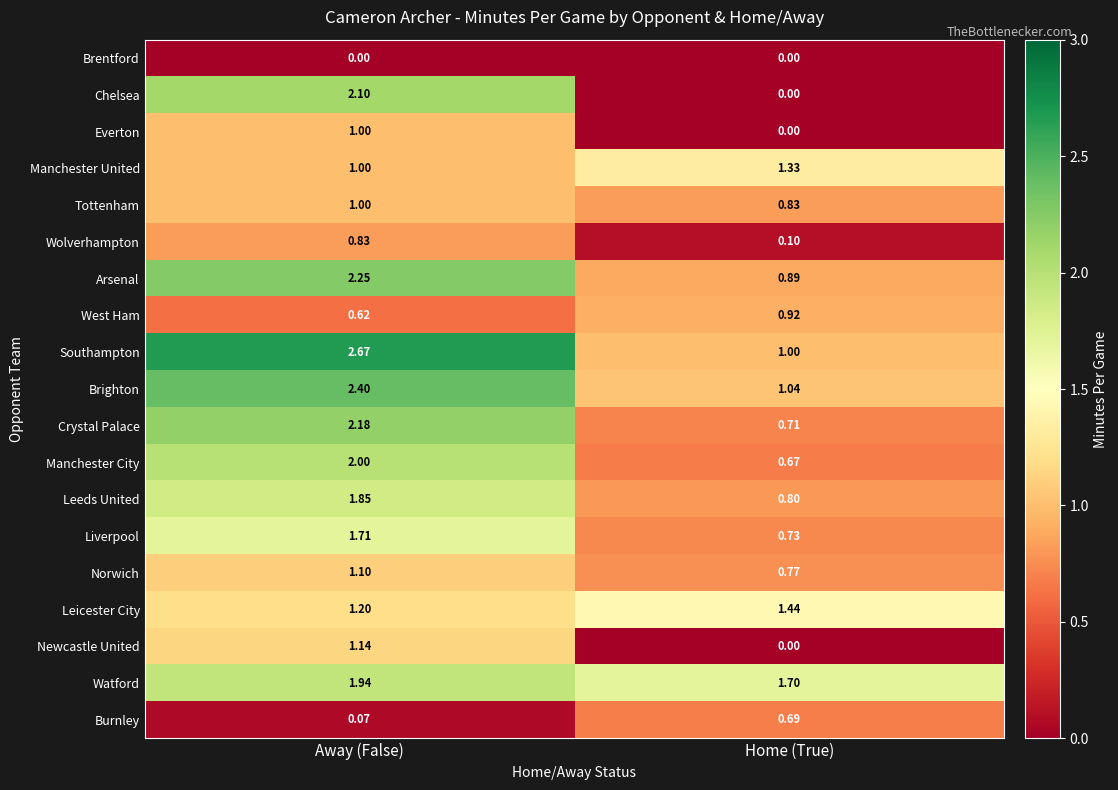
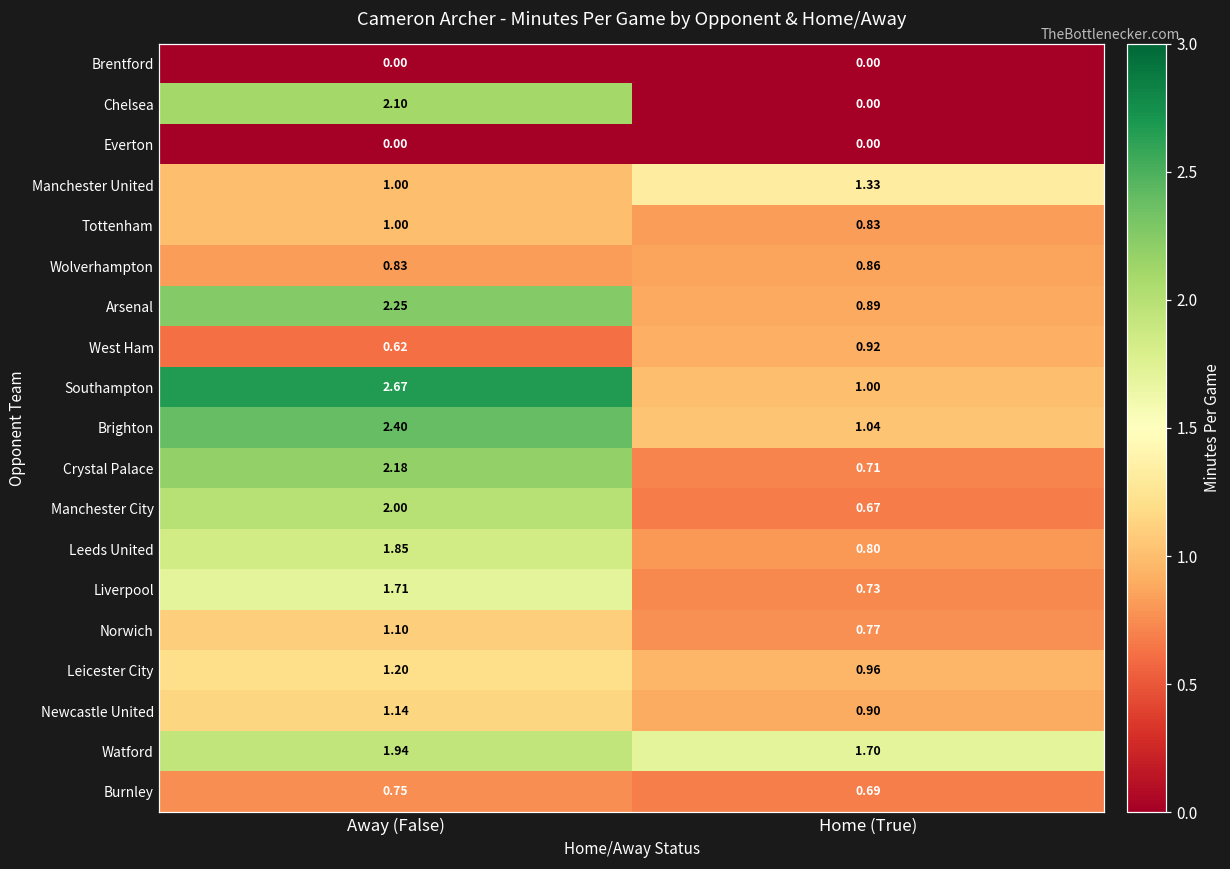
  {
    "Brentford": {
      "Away (False)": 0.00,
      "Home (True)": 0.00
    },
    "Chelsea": {
      "Away (False)": 2.10,
      "Home (True)": 0.00
    },
    "Everton": {
-     "Away (False)": 1.00,
+     "Away (False)": 0.00,
      "Home (True)": 0.00
    },
    "Manchester United": {
      "Away (False)": 1.00,
      "Home (True)": 1.33
    },
    "Tottenham": {
      "Away (False)": 1.00,
      "Home (True)": 0.83
    },
    "Wolverhampton": {
      "Away (False)": 0.83,
-     "Home (True)": 0.10
+     "Home (True)": 0.86
    },
    "Arsenal": {
      "Away (False)": 2.25,
      "Home (True)": 0.89
    },
    "West Ham": {
      "Away (False)": 0.62,
      "Home (True)": 0.92
    },
    "Southampton": {
      "Away (False)": 2.67,
      "Home (True)": 1.00
    },
    "Brighton": {
      "Away (False)": 2.40,
      "Home (True)": 1.04
    },
    "Crystal Palace": {
      "Away (False)": 2.18,
      "Home (True)": 0.71
    },
    "Manchester City": {
      "Away (False)": 2.00,
      "Home (True)": 0.67
    },
    "Leeds United": {
      "Away (False)": 1.85,
      "Home (True)": 0.80
    },
    "Liverpool": {
      "Away (False)": 1.71,
      "Home (True)": 0.73
    },
    "Norwich": {
      "Away (False)": 1.10,
      "Home (True)": 0.77
    },
    "Leicester City": {
      "Away (False)": 1.20,
-     "Home (True)": 1.44
+     "Home (True)": 0.96
    },
    "Newcastle United": {
      "Away (False)": 1.14,
-     "Home (True)": 0.00
+     "Home (True)": 0.90
    },
    "Watford": {
      "Away (False)": 1.94,
      "Home (True)": 1.70
    },
    "Burnley": {
-     "Away (False)": 0.07,
+     "Away (False)": 0.75,
      "Home (True)": 0.69
    }
  }
